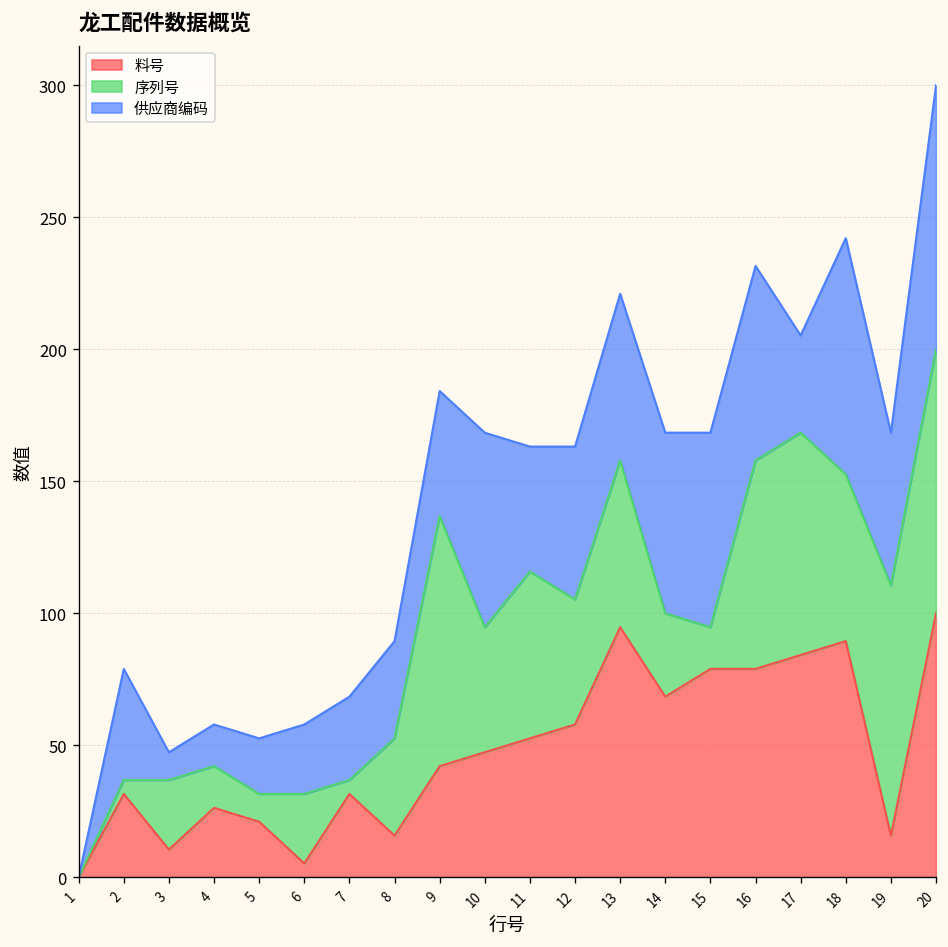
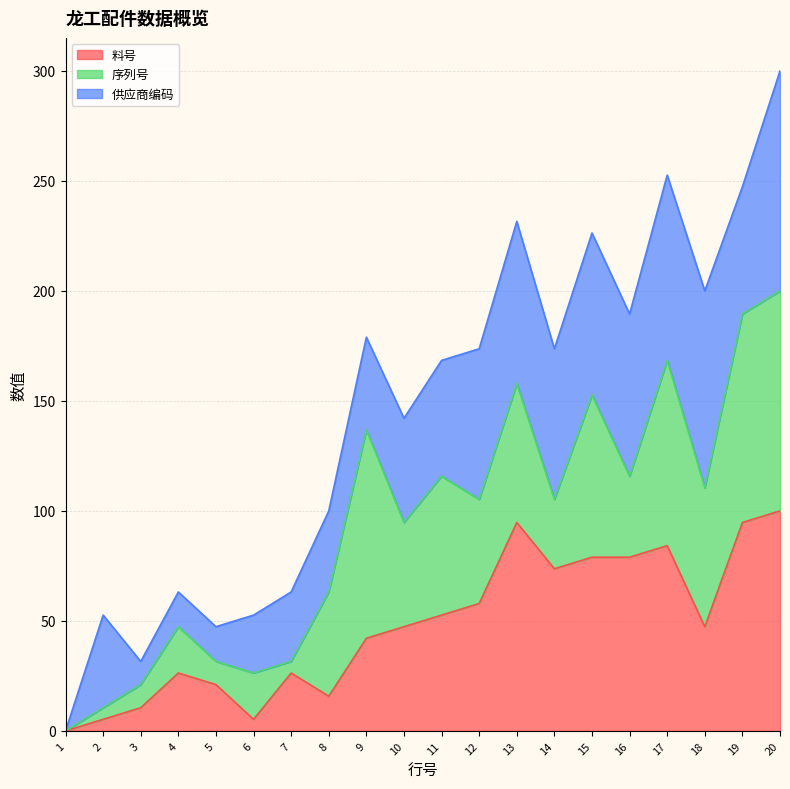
  {
    "料号": {
-     "2": 32,
+     "2": 5,
      "3": 11,
      "4": 26,
      "5": 21,
      "6": 5,
-     "7": 32,
+     "7": 26,
      "8": 16,
      "9": 42,
      "10": 47,
      "11": 53,
      "12": 58,
      "13": 95,
-     "14": 68,
+     "14": 74,
      "15": 79,
      "16": 79,
      "17": 84,
-     "18": 89,
-     "19": 16,
+     "18": 47,
+     "19": 95,
      "20": 100
    },
    "序列号": {
      "2": 5,
-     "3": 26,
-     "4": 16,
+     "3": 11,
+     "4": 21,
      "5": 11,
-     "6": 26,
+     "6": 21,
      "7": 5,
-     "8": 37,
+     "8": 47,
      "9": 95,
      "10": 47,
      "11": 63,
      "12": 47,
      "13": 63,
      "14": 32,
-     "15": 16,
-     "16": 79,
+     "15": 74,
+     "16": 37,
      "17": 84,
      "18": 63,
      "19": 95,
      "20": 100
    },
    "供应商编码": {
      "2": 42,
      "3": 11,
      "4": 16,
-     "5": 21,
+     "5": 16,
      "6": 26,
      "7": 32,
      "8": 37,
-     "9": 47,
-     "10": 74,
-     "11": 47,
-     "12": 58,
-     "13": 63,
+     "9": 42,
+     "10": 47,
+     "11": 53,
+     "12": 68,
+     "13": 74,
      "14": 68,
      "15": 74,
      "16": 74,
-     "17": 37,
+     "17": 84,
      "18": 89,
      "19": 58,
      "20": 100
    }
  }
